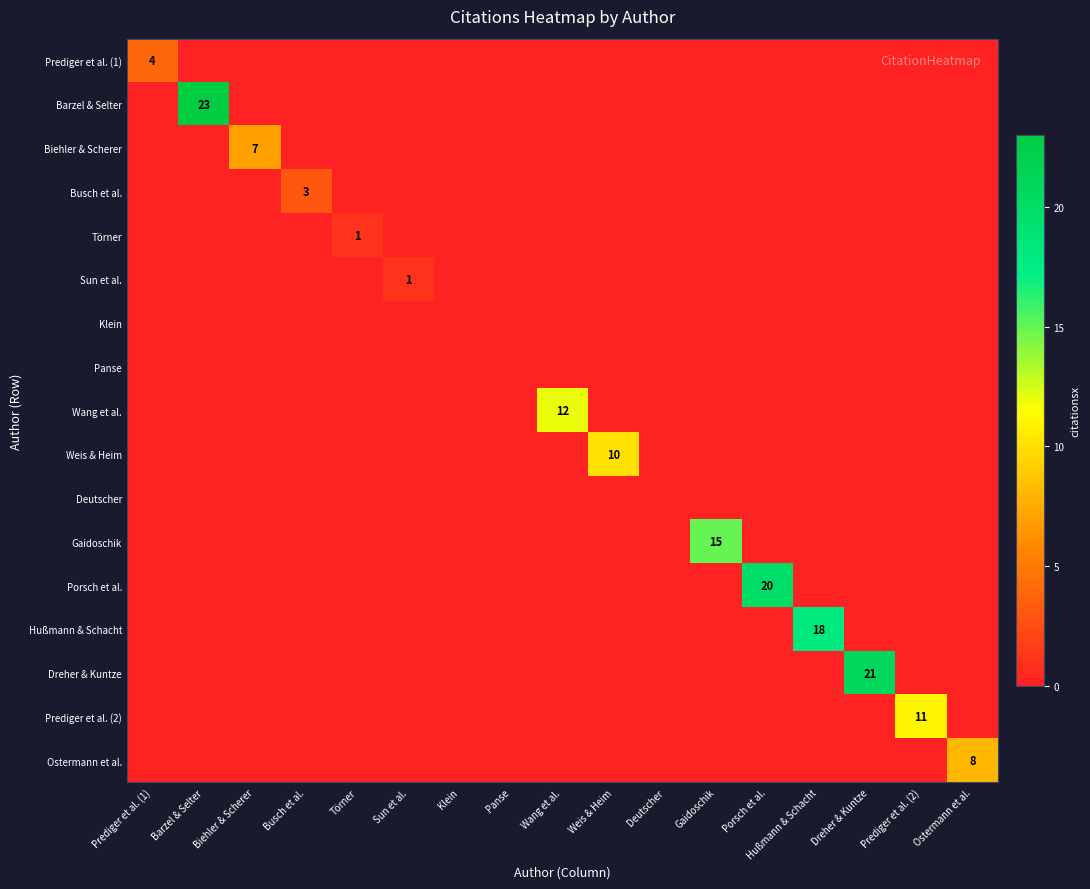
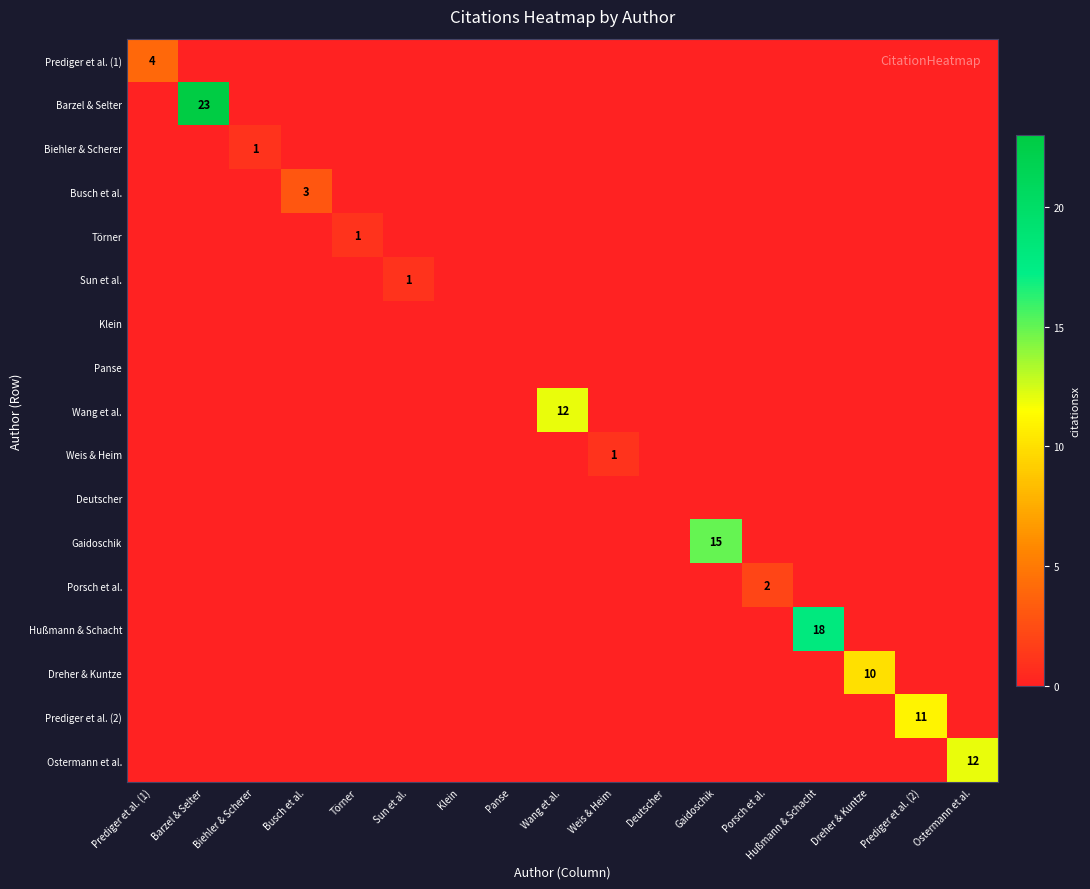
  {
    "Prediger et al. (1)": {
      "Prediger et al. (1)": 4
    },
    "Barzel & Selter": {
      "Barzel & Selter": 23
    },
    "Biehler & Scherer": {
-     "Biehler & Scherer": 7
+     "Biehler & Scherer": 1
    },
    "Busch et al.": {
      "Busch et al.": 3
    },
    "Törner": {
      "Törner": 1
    },
    "Sun et al.": {
      "Sun et al.": 1
    },
    "Wang et al.": {
      "Wang et al.": 12
    },
    "Weis & Heim": {
-     "Weis & Heim": 10
+     "Weis & Heim": 1
    },
    "Gaidoschik": {
      "Gaidoschik": 15
    },
    "Porsch et al.": {
-     "Porsch et al.": 20
+     "Porsch et al.": 2
    },
    "Hußmann & Schacht": {
      "Hußmann & Schacht": 18
    },
    "Dreher & Kuntze": {
-     "Dreher & Kuntze": 21
+     "Dreher & Kuntze": 10
    },
    "Prediger et al. (2)": {
      "Prediger et al. (2)": 11
    },
    "Ostermann et al.": {
-     "Ostermann et al.": 8
+     "Ostermann et al.": 12
    }
  }
